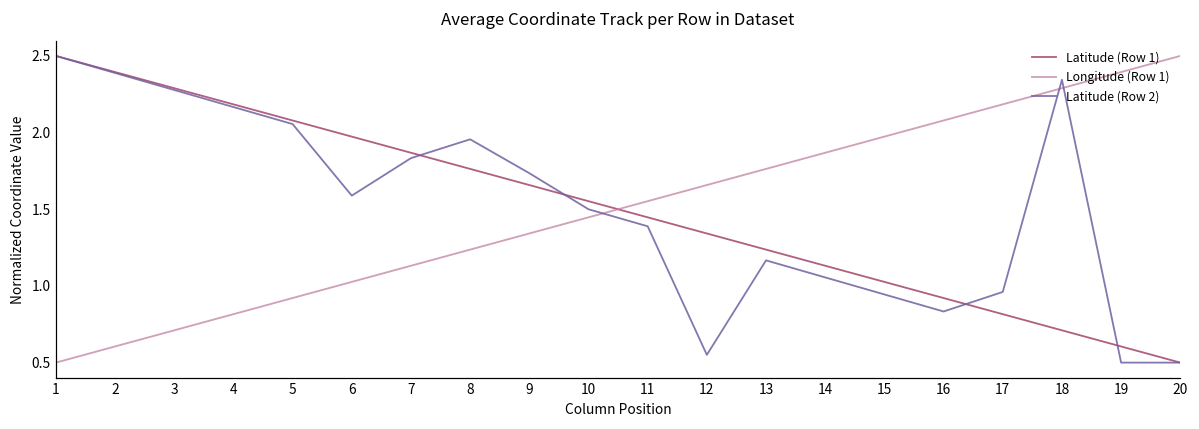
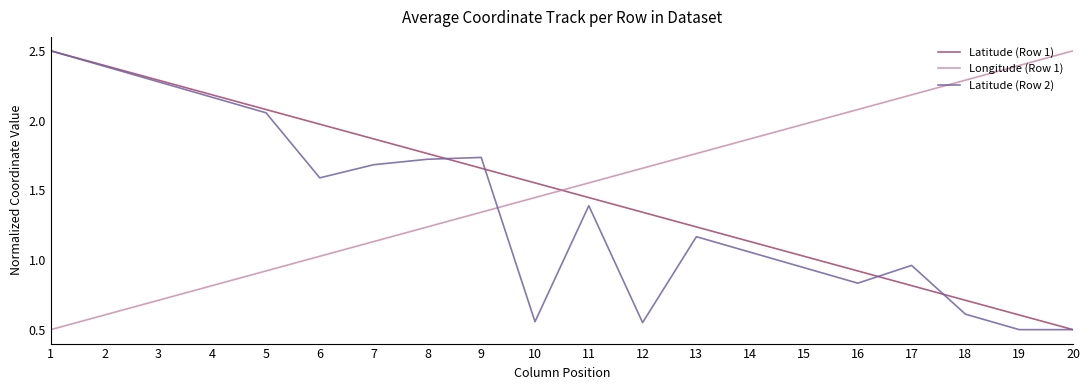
  {
    "Latitude (Row 2)": {
      "5": 2.06,
      "6": 1.59,
-     "7": 1.83,
-     "8": 1.96,
+     "7": 1.68,
+     "8": 1.72,
      "9": 1.74,
-     "10": 1.50,
+     "10": 0.56,
      "11": 1.39,
      "12": 0.55,
      "13": 1.17,
      "14": 1.06,
      "15": 0.94,
      "16": 0.83,
      "17": 0.96,
-     "18": 2.34,
+     "18": 0.61,
      "19": 0.50
    }
  }
